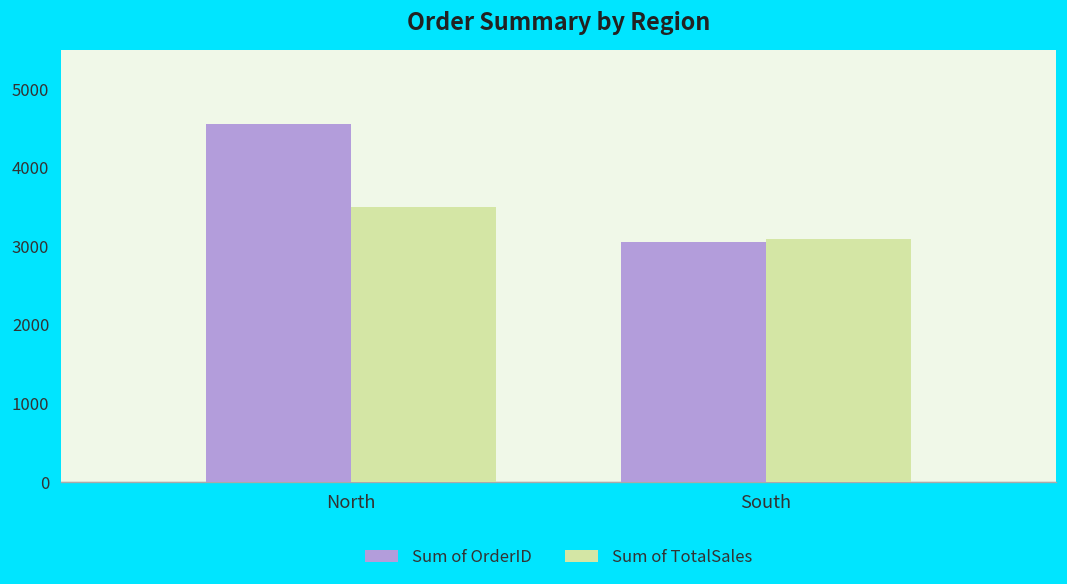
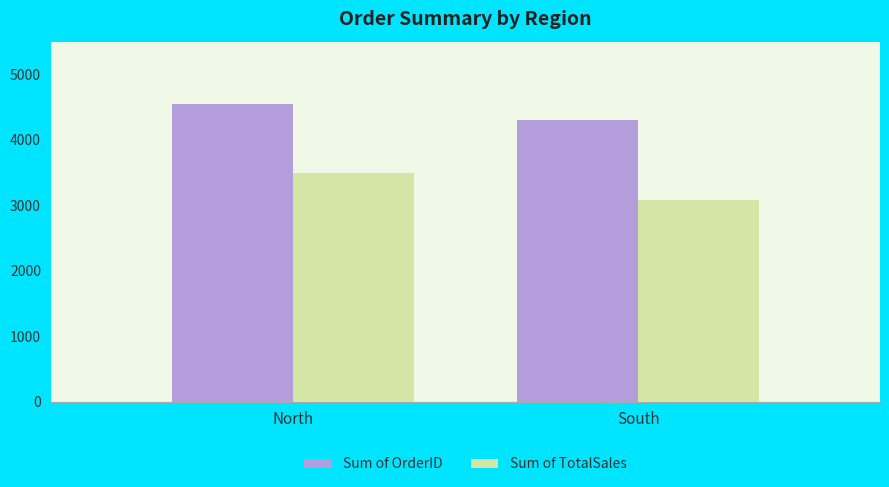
  {
    "Sum of OrderID": {
      "North": 4600,
-     "South": 3100
+     "South": 4300
    },
    "Sum of TotalSales": {
      "North": 3500,
      "South": 3100
    }
  }
